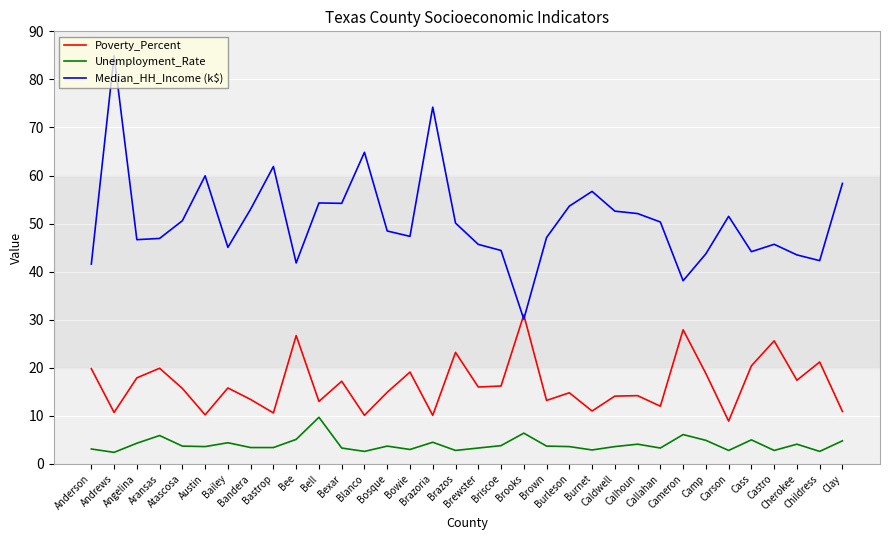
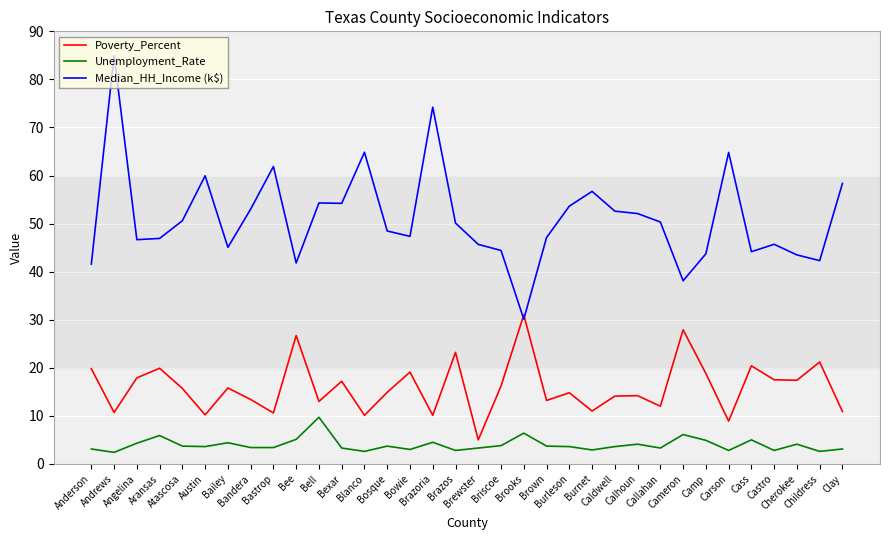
  {
    "Poverty_Percent": {
      "Anderson": 20,
      "Andrews": 11,
      "Angelina": 18,
      "Aransas": 20,
      "Atascosa": 16,
      "Austin": 10,
      "Bailey": 16,
      "Bandera": 13,
      "Bastrop": 11,
      "Bee": 27,
      "Bell": 13,
      "Bexar": 17,
      "Blanco": 10,
      "Bosque": 15,
      "Bowie": 19,
      "Brazoria": 10,
      "Brazos": 23,
-     "Brewster": 16,
+     "Brewster": 5,
      "Briscoe": 16,
      "Brooks": 31,
      "Brown": 13,
      "Burleson": 15,
      "Burnet": 11,
      "Caldwell": 14,
      "Calhoun": 14,
      "Callahan": 12,
      "Cameron": 28,
      "Camp": 19,
      "Carson": 9,
      "Cass": 20,
-     "Castro": 26,
+     "Castro": 18,
      "Cherokee": 17,
      "Childress": 21,
      "Clay": 11
    },
    "Unemployment_Rate": {
      "Anderson": 3,
      "Andrews": 2,
      "Angelina": 4,
      "Aransas": 6,
      "Atascosa": 4,
      "Austin": 4,
      "Bailey": 4,
      "Bandera": 3,
      "Bastrop": 3,
      "Bee": 5,
      "Bell": 10,
      "Bexar": 3,
      "Blanco": 3,
      "Bosque": 4,
      "Bowie": 3,
      "Brazoria": 5,
      "Brazos": 3,
      "Brewster": 3,
      "Briscoe": 4,
      "Brooks": 6,
      "Brown": 4,
      "Burleson": 4,
      "Burnet": 3,
      "Caldwell": 4,
      "Calhoun": 4,
      "Callahan": 3,
      "Cameron": 6,
      "Camp": 5,
      "Carson": 3,
      "Cass": 5,
      "Castro": 3,
      "Cherokee": 4,
      "Childress": 3,
-     "Clay": 5
+     "Clay": 3
    },
    "Median_HH_Income (k$)": {
      "Anderson": 42,
      "Angelina": 47,
      "Aransas": 47,
      "Atascosa": 51,
      "Austin": 60,
      "Bailey": 45,
      "Bandera": 53,
      "Bastrop": 62,
      "Bee": 42,
      "Bell": 54,
      "Bexar": 54,
      "Blanco": 65,
      "Bosque": 48,
      "Bowie": 47,
      "Brazoria": 74,
      "Brazos": 50,
      "Brewster": 46,
      "Briscoe": 44,
      "Brooks": 30,
      "Brown": 47,
      "Burleson": 54,
      "Burnet": 57,
      "Caldwell": 53,
      "Calhoun": 52,
      "Callahan": 50,
      "Cameron": 38,
      "Camp": 44,
-     "Carson": 52,
+     "Carson": 65,
      "Cass": 44,
      "Castro": 46,
      "Cherokee": 43,
      "Childress": 42,
      "Clay": 58
    }
  }
